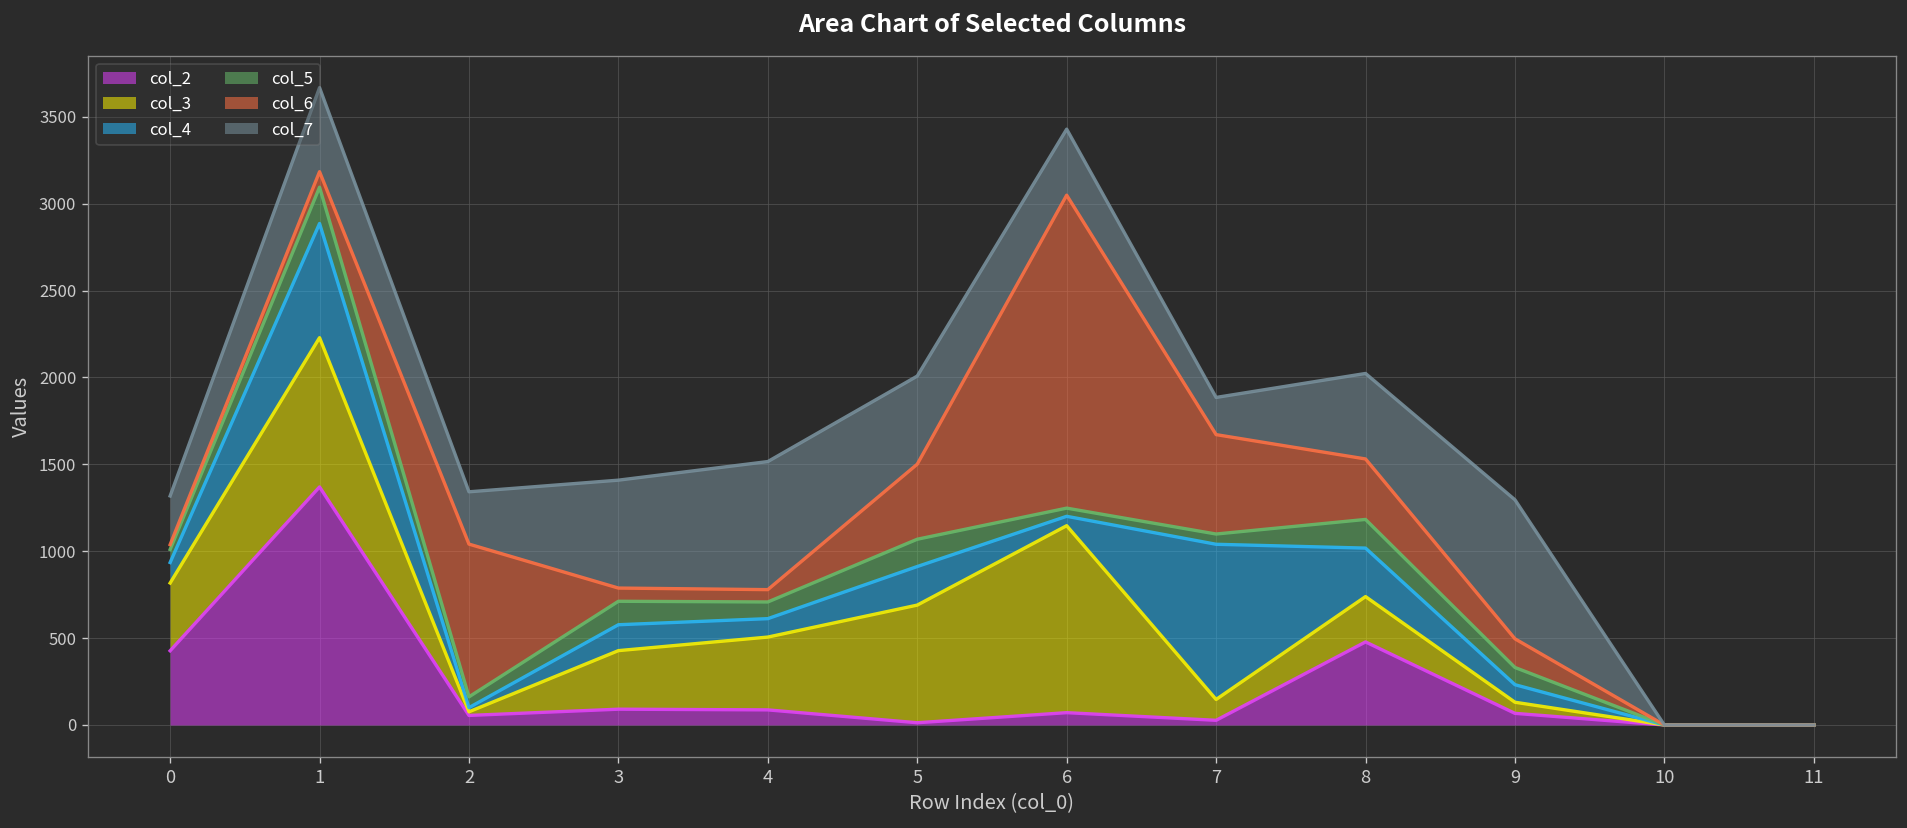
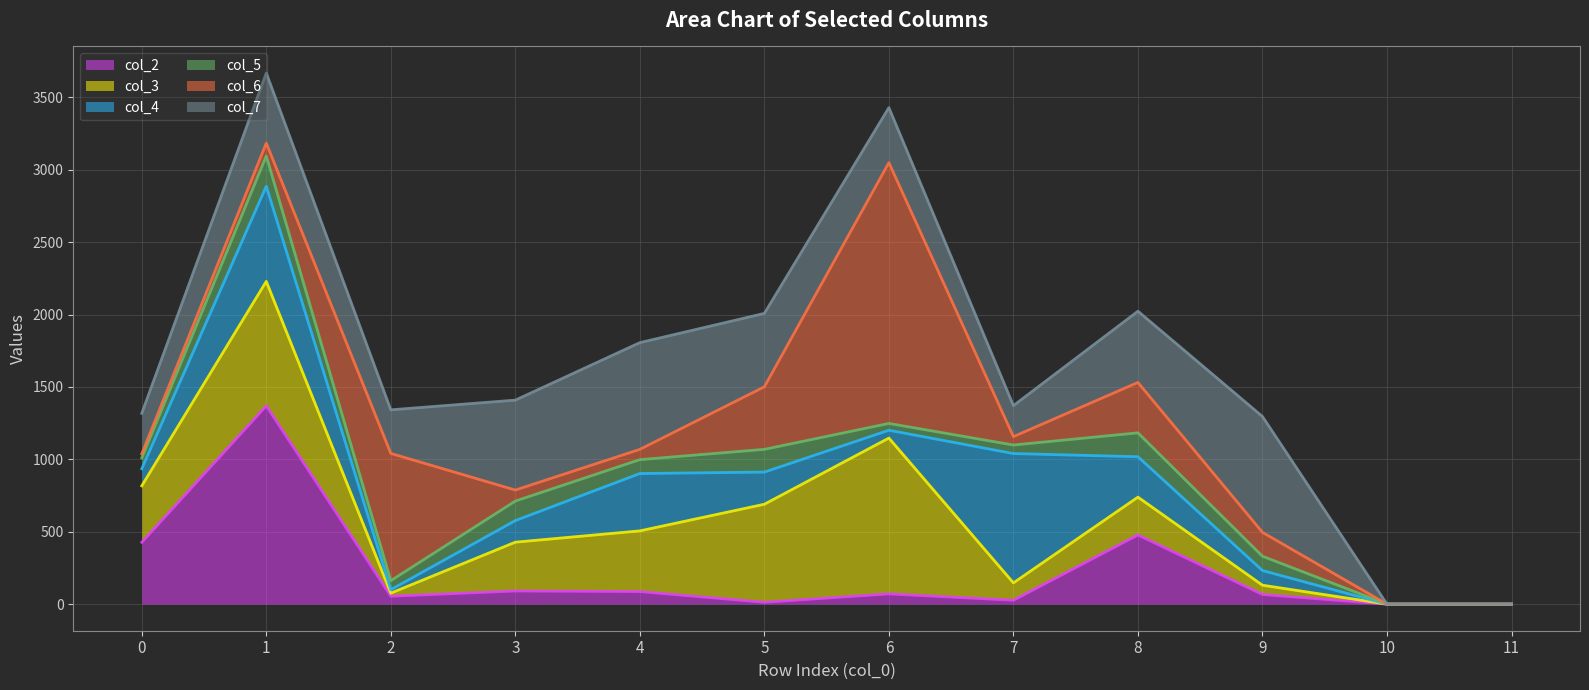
  {
    "col_2": {
      "0": 430,
      "1": 1370,
      "2": 60,
      "3": 90,
      "4": 90,
      "5": 10,
      "6": 70,
      "7": 30,
      "8": 480,
      "9": 70
    },
    "col_3": {
      "0": 390,
      "1": 860,
      "2": 20,
      "3": 340,
      "4": 420,
      "5": 680,
      "6": 1080,
      "7": 120,
      "8": 260,
      "9": 60
    },
    "col_4": {
      "0": 120,
      "1": 660,
      "2": 20,
      "3": 150,
-     "4": 110,
+     "4": 400,
      "5": 220,
      "6": 50,
      "7": 890,
      "8": 280,
      "9": 100
    },
    "col_6": {
      "0": 30,
      "1": 90,
      "2": 880,
      "3": 80,
      "4": 70,
      "5": 430,
      "6": 1800,
-     "7": 570,
+     "7": 60,
      "8": 350,
      "9": 170
    }
  }
